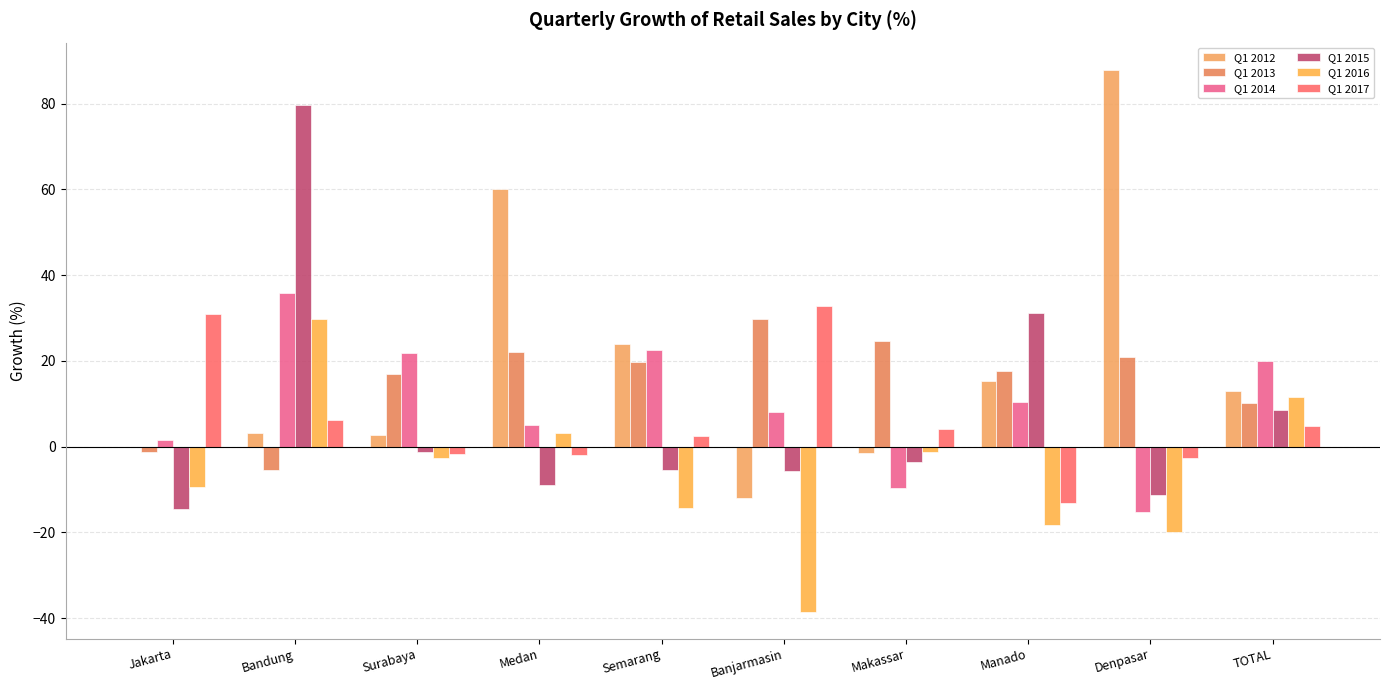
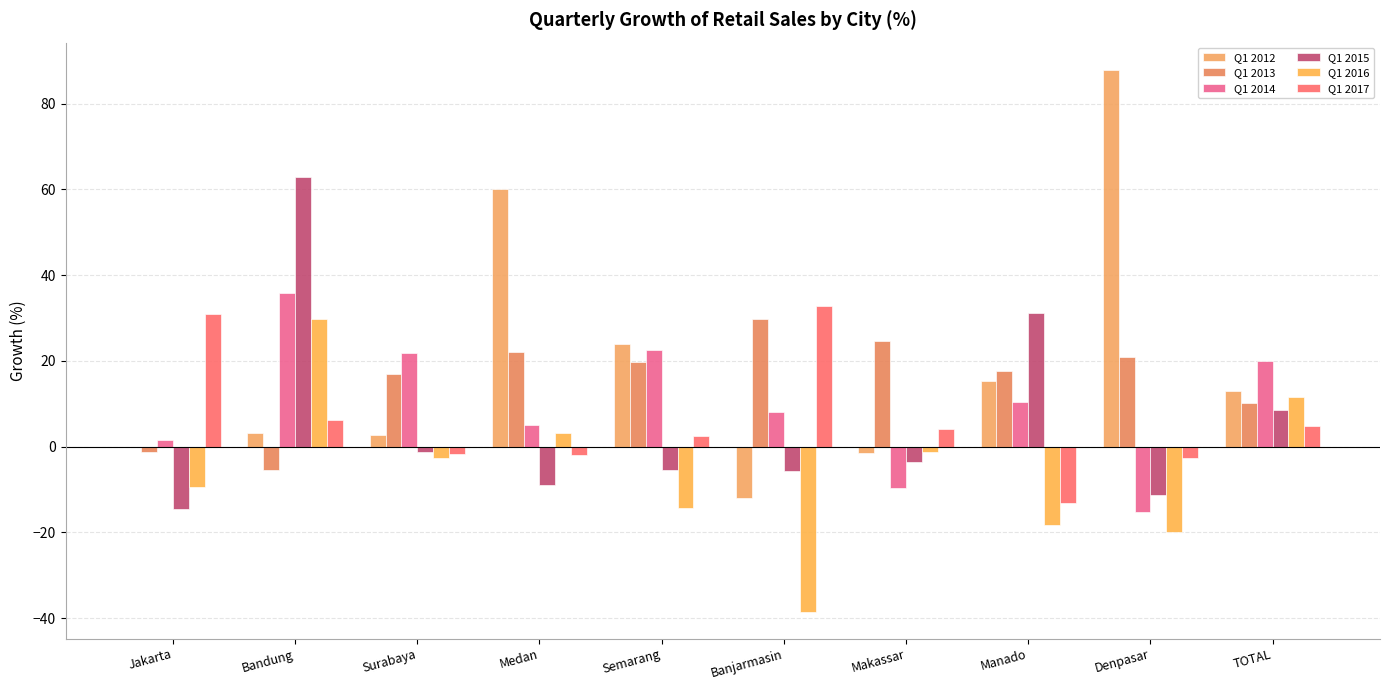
  {
    "Q1 2015": {
      "Jakarta": -14,
-     "Bandung": 80,
+     "Bandung": 63,
      "Surabaya": -1,
      "Medan": -9,
      "Semarang": -6,
      "Banjarmasin": -6,
      "Makassar": -3,
      "Manado": 31,
      "Denpasar": -11,
      "TOTAL": 9
    }
  }
